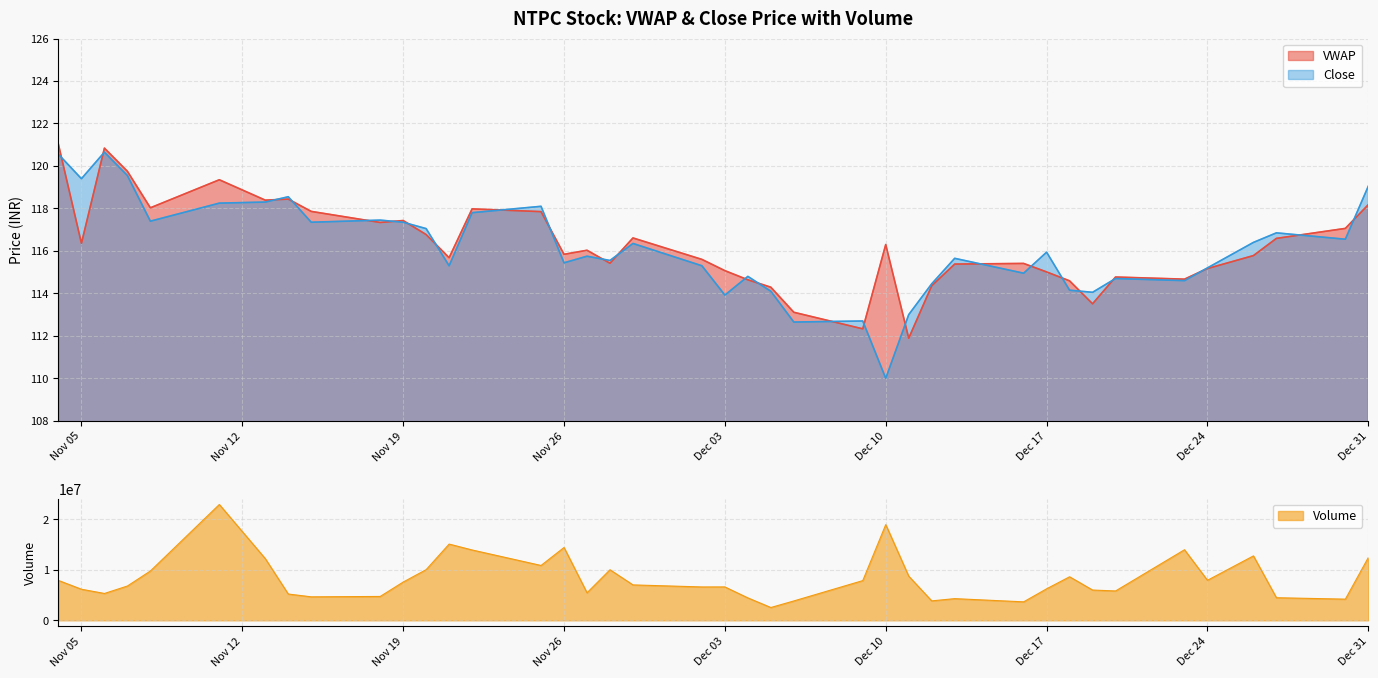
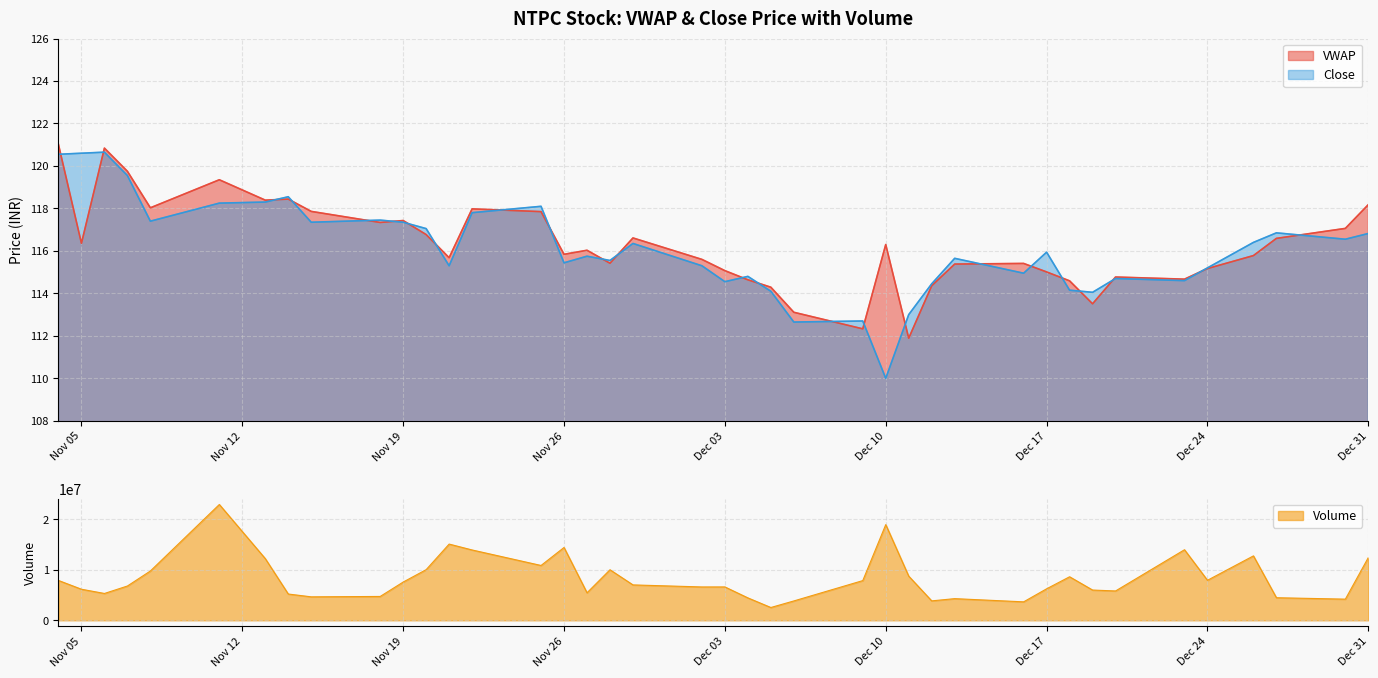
  {
    "NTPC Stock: VWAP & Close Price with Volume": {
      "VWAP": {
        "Nov 05": 116.4,
        "Nov 26": 115.8,
        "Dec 03": 115.1,
        "Dec 10": 116.3,
        "Dec 17": 115.0,
        "Dec 31": 118.2
      },
      "Close": {
-       "Nov 05": 119.4,
+       "Nov 05": 120.6,
        "Nov 26": 115.4,
-       "Dec 03": 113.9,
+       "Dec 03": 114.6,
        "Dec 10": 110.0,
        "Dec 17": 115.9,
-       "Dec 31": 119.1
+       "Dec 31": 116.8
      }
    }
  }
